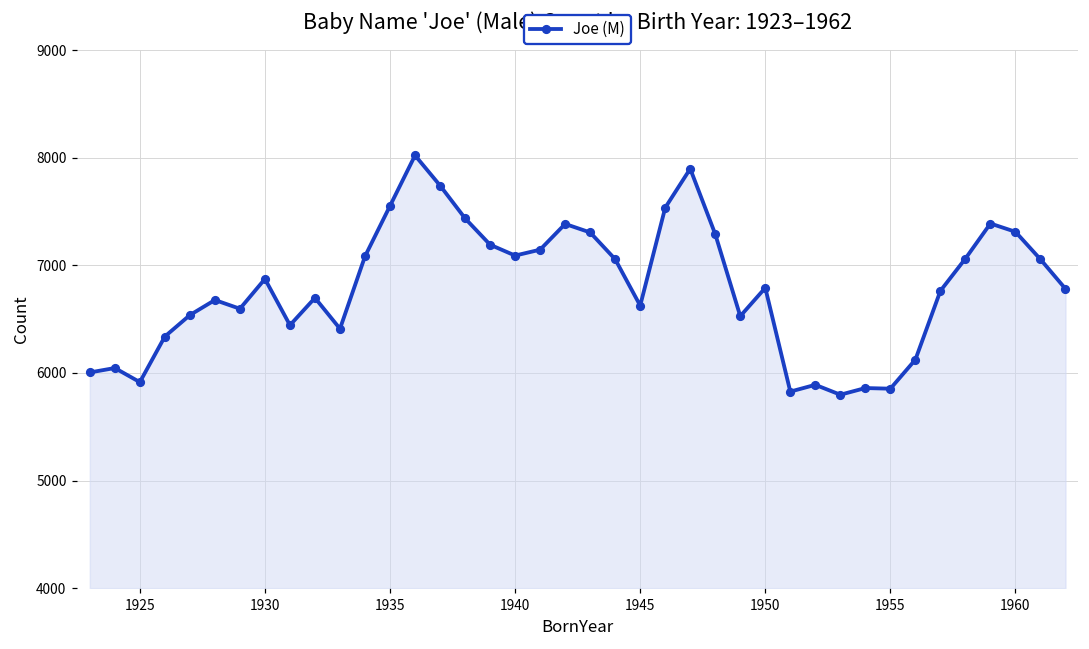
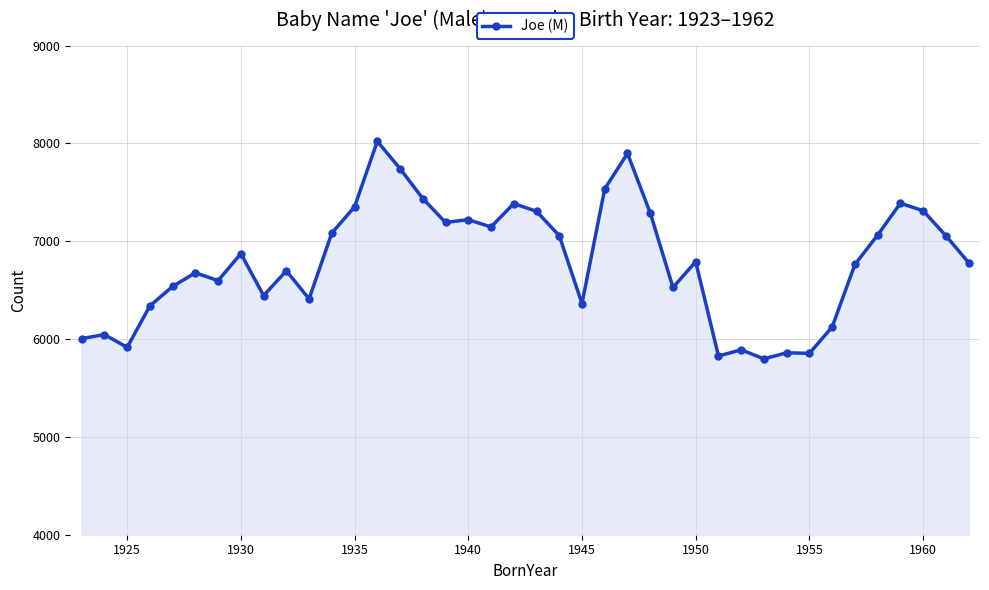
  {
    "1925": 5900,
    "1930": 6900,
-   "1935": 7600,
-   "1940": 7100,
-   "1945": 6600,
+   "1935": 7400,
+   "1940": 7200,
+   "1945": 6400,
    "1950": 6800,
    "1955": 5900,
    "1960": 7300
  }
